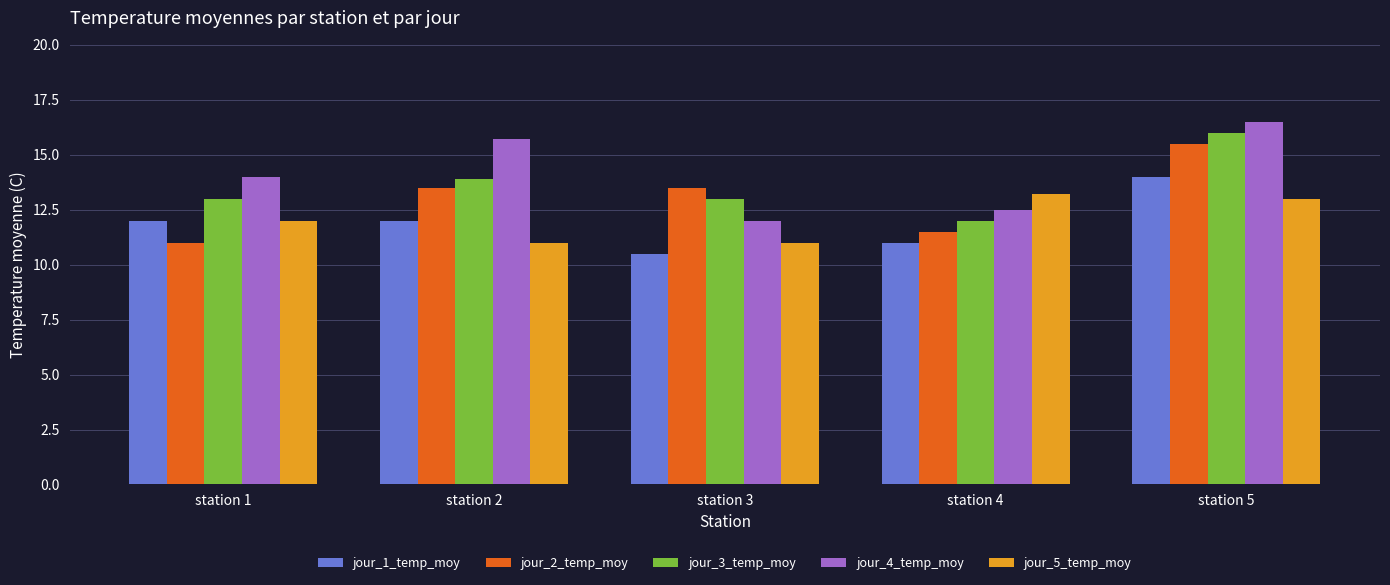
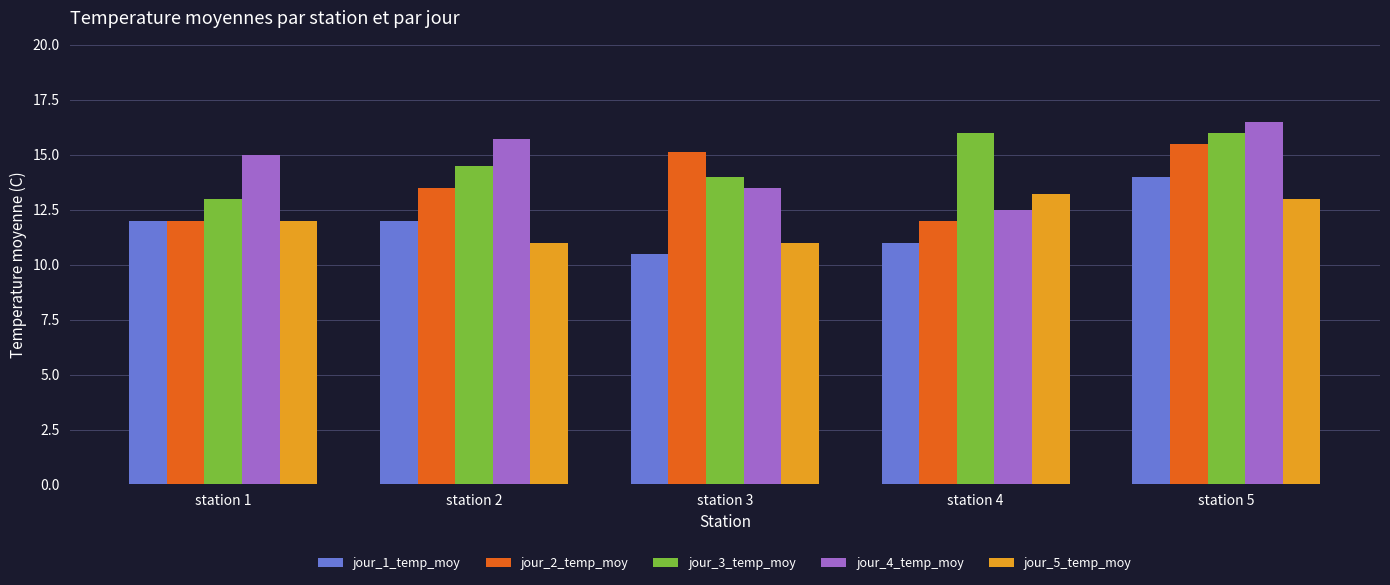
  {
    "jour_1_temp_moy": {
      "station 1": 12.0,
      "station 2": 12.0,
      "station 3": 10.5,
      "station 4": 11.0,
      "station 5": 14.0
    },
    "jour_2_temp_moy": {
-     "station 1": 11,
+     "station 1": 12,
      "station 2": 13.5,
-     "station 3": 13.5,
-     "station 4": 11.5,
+     "station 3": 15.1,
+     "station 4": 12.0,
      "station 5": 15.5
    },
    "jour_3_temp_moy": {
      "station 1": 13.0,
-     "station 2": 13.9,
-     "station 3": 13,
-     "station 4": 12,
+     "station 2": 14.5,
+     "station 3": 14,
+     "station 4": 16,
      "station 5": 16.0
    },
    "jour_4_temp_moy": {
-     "station 1": 14,
+     "station 1": 15,
      "station 2": 15.7,
-     "station 3": 12.0,
+     "station 3": 13.5,
      "station 4": 12.5,
      "station 5": 16.5
    },
    "jour_5_temp_moy": {
      "station 1": 12.0,
      "station 2": 11.0,
      "station 3": 11.0,
      "station 4": 13.2,
      "station 5": 13.0
    }
  }
